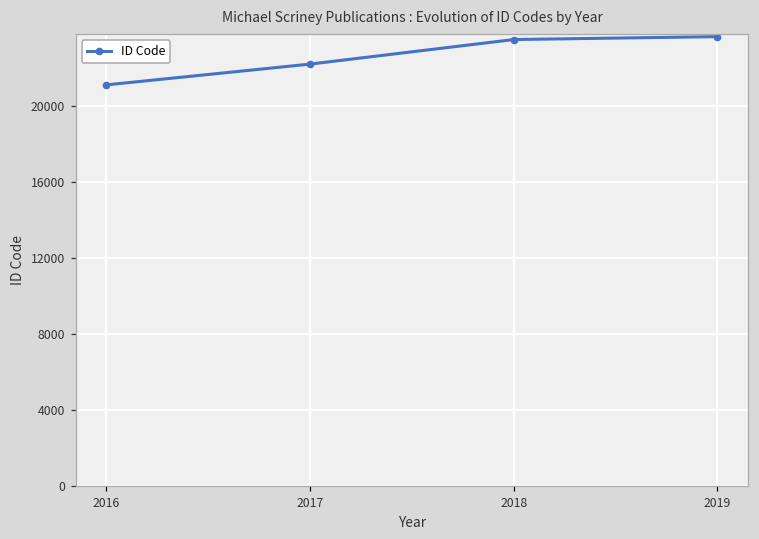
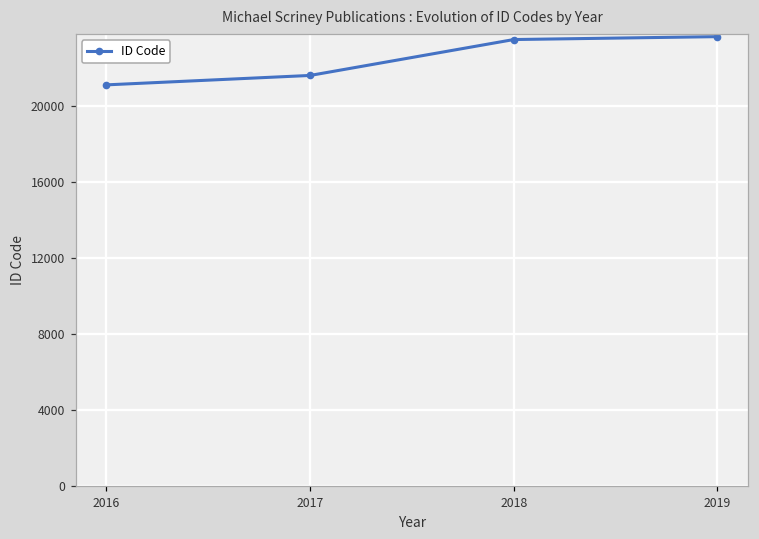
  {
    "2016": 21100,
-   "2017": 22200,
+   "2017": 21600,
    "2018": 23500,
    "2019": 23700
  }
